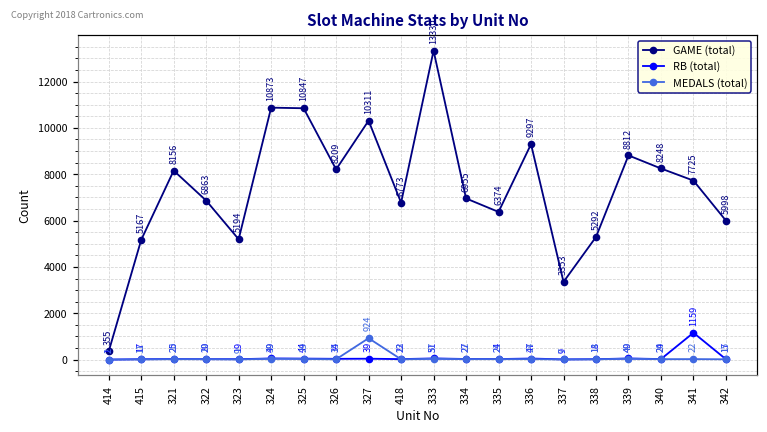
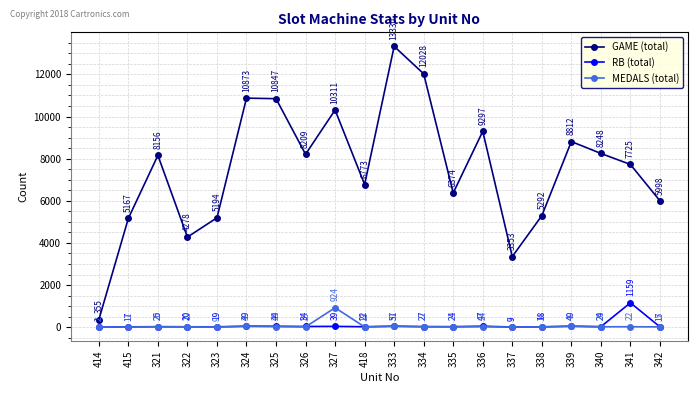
  {
    "GAME (total)": {
      "414": 355,
      "415": 5167,
      "321": 8156,
-     "322": 6863,
+     "322": 4278,
      "323": 5194,
      "324": 10873,
      "325": 10847,
      "326": 8209,
      "327": 10311,
      "418": 6773,
      "333": 13330,
-     "334": 6955,
+     "334": 12028,
      "335": 6374,
      "336": 9297,
      "337": 3353,
      "338": 5292,
      "339": 8812,
      "340": 8248,
      "341": 7725,
      "342": 5998
    },
    "RB (total)": {
      "327": 39,
      "341": 1159
    },
    "MEDALS (total)": {
      "327": 924,
      "341": 22
    }
  }
